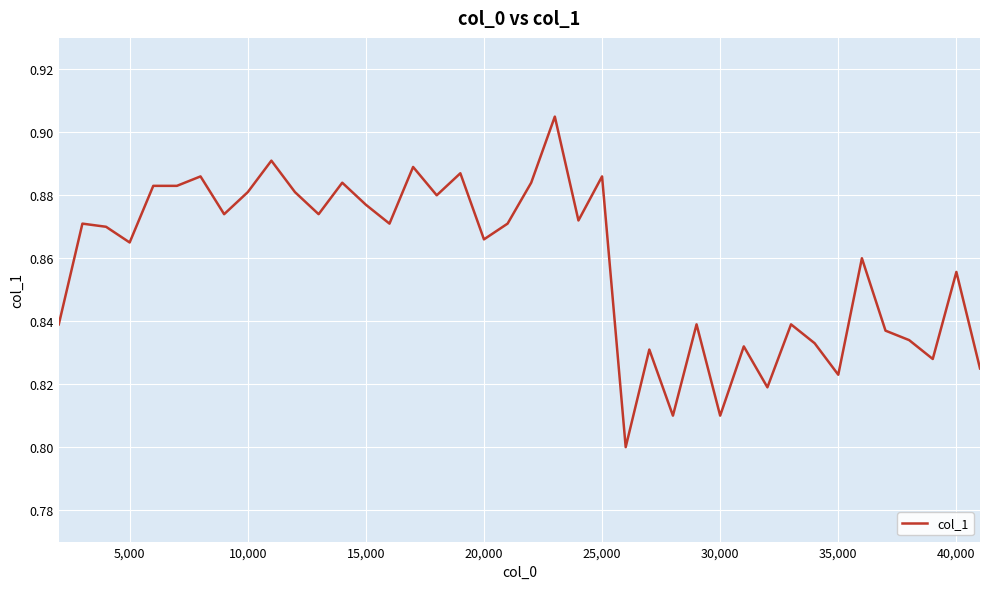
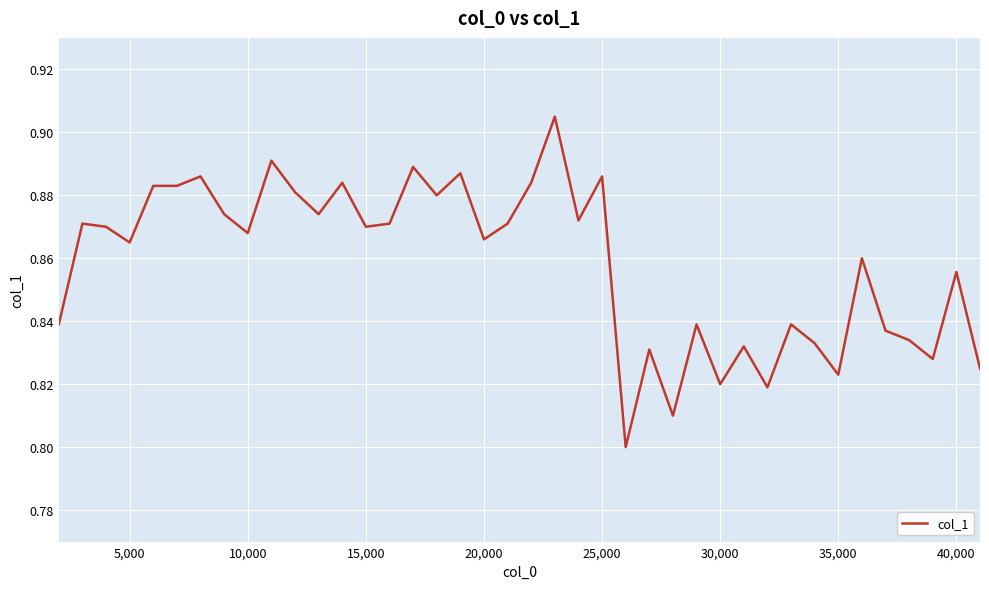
  {
    "5,000": 0.865,
-   "10,000": 0.881,
-   "15,000": 0.877,
+   "10,000": 0.868,
+   "15,000": 0.870,
    "20,000": 0.866,
    "25,000": 0.886,
-   "30,000": 0.81,
+   "30,000": 0.82,
    "35,000": 0.823,
    "40,000": 0.856
  }
